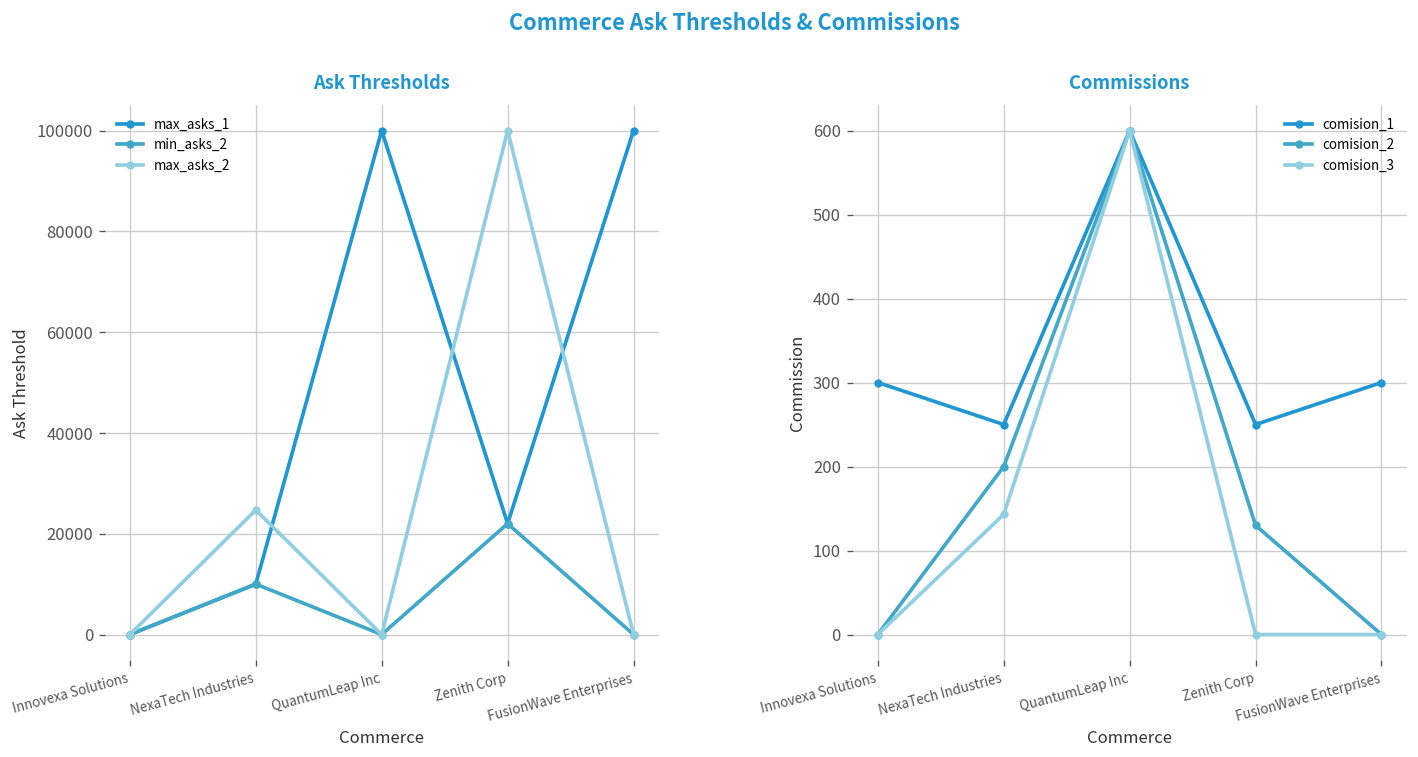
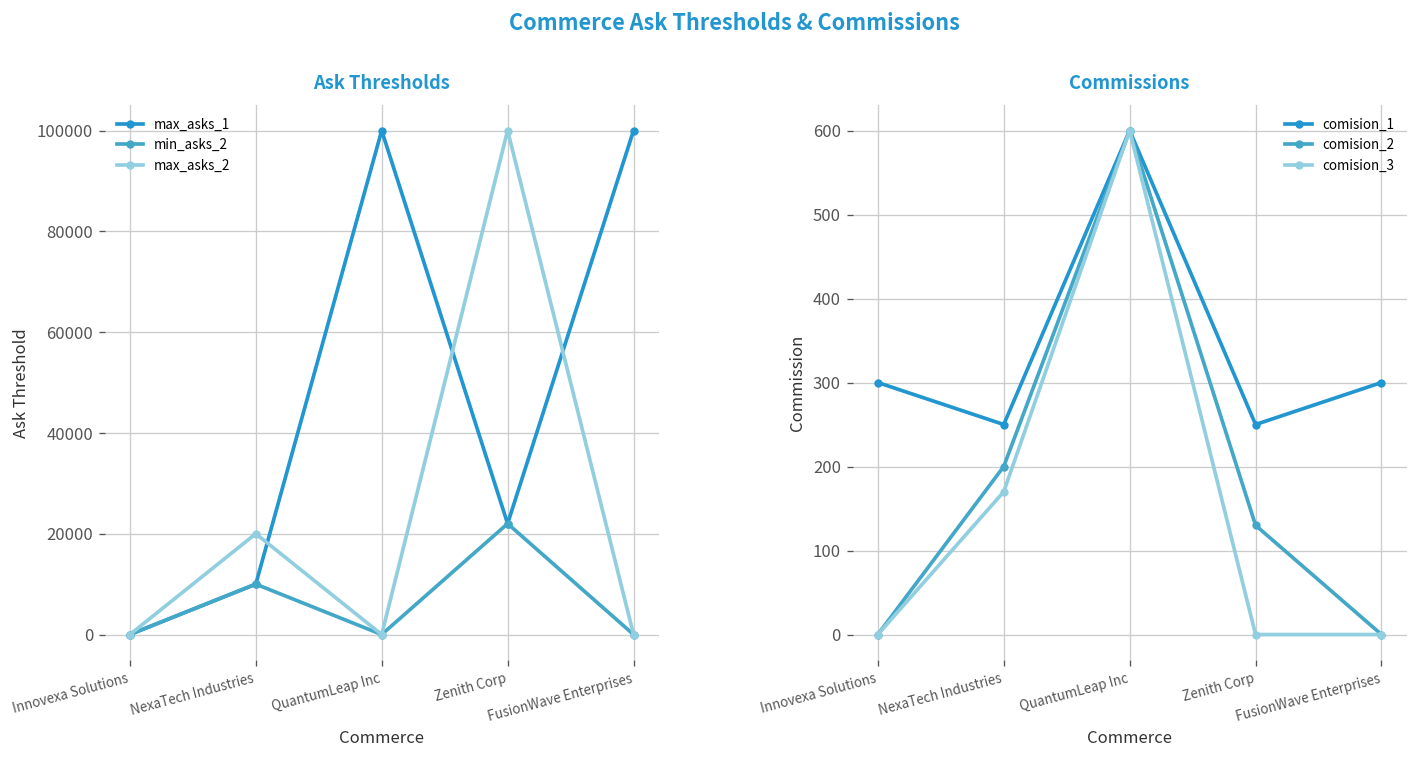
  {
    "Ask Thresholds": {
      "max_asks_2": {
-       "NexaTech Industries": 25000,
+       "NexaTech Industries": 20000,
        "Zenith Corp": 100000
      }
    },
    "Commissions": {
      "comision_3": {
-       "NexaTech Industries": 140,
+       "NexaTech Industries": 170,
        "Zenith Corp": 0
      }
    }
  }
